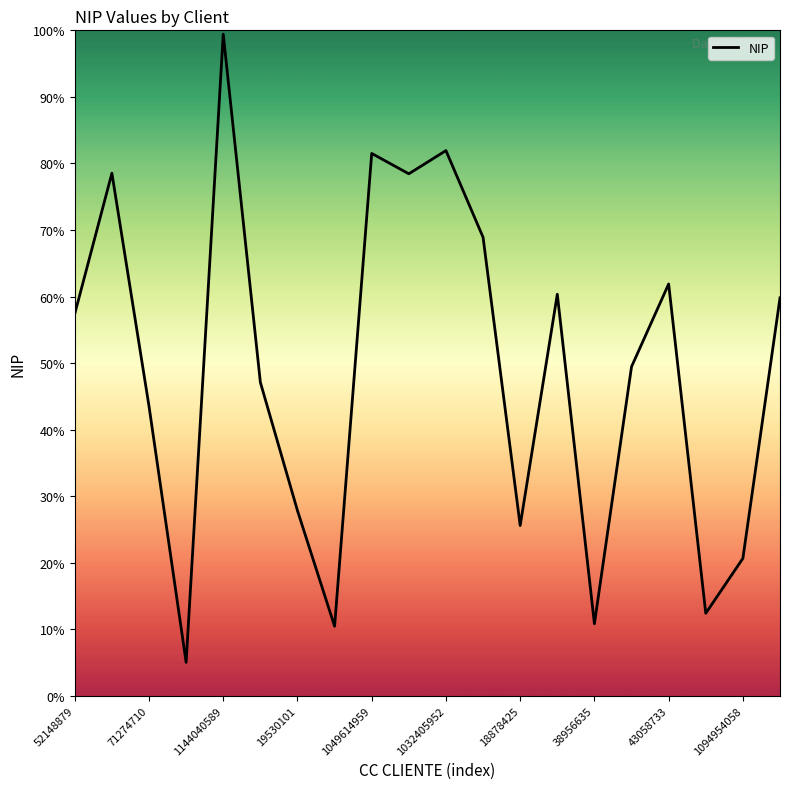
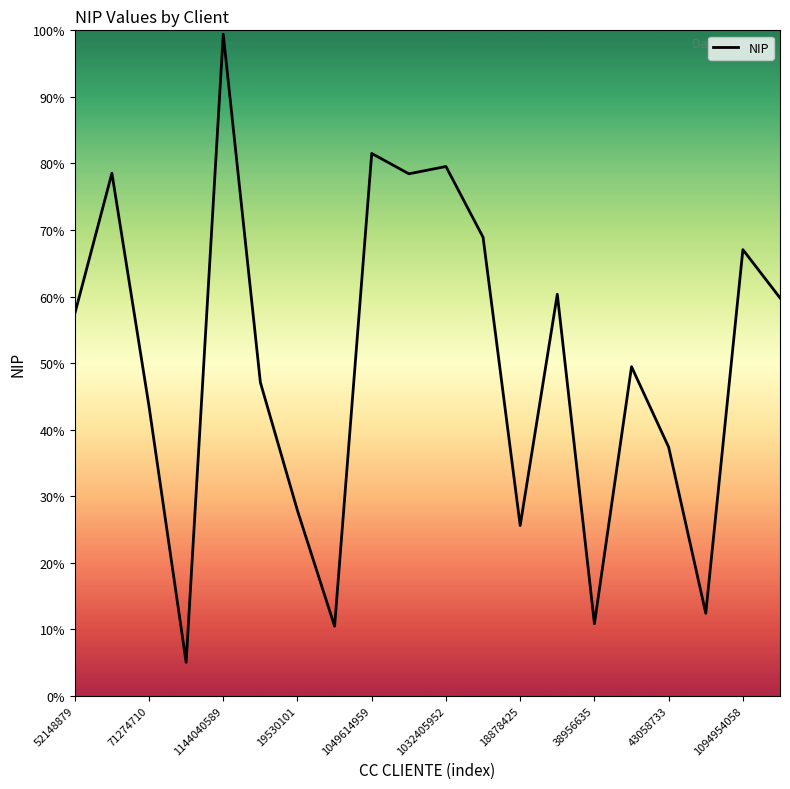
  {
    "52148879": "57%",
    "71274710": "44%",
    "1144040589": "99%",
    "19530101": "28%",
    "1049614959": "82%",
-   "1032405952": "82%",
+   "1032405952": "80%",
    "18878425": "26%",
    "38956635": "11%",
-   "43058733": "62%",
-   "1094954058": "21%"
+   "43058733": "37%",
+   "1094954058": "67%"
  }
